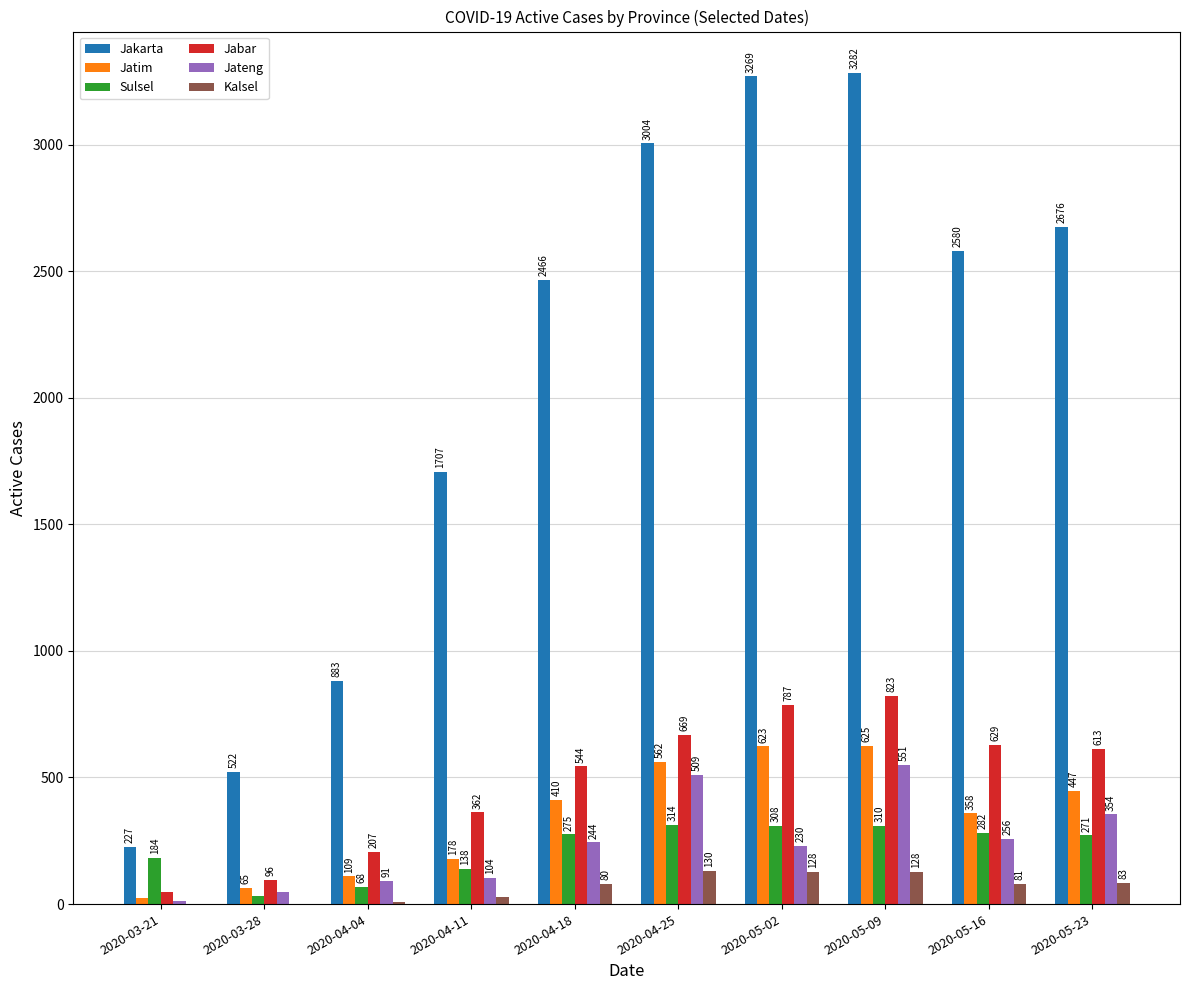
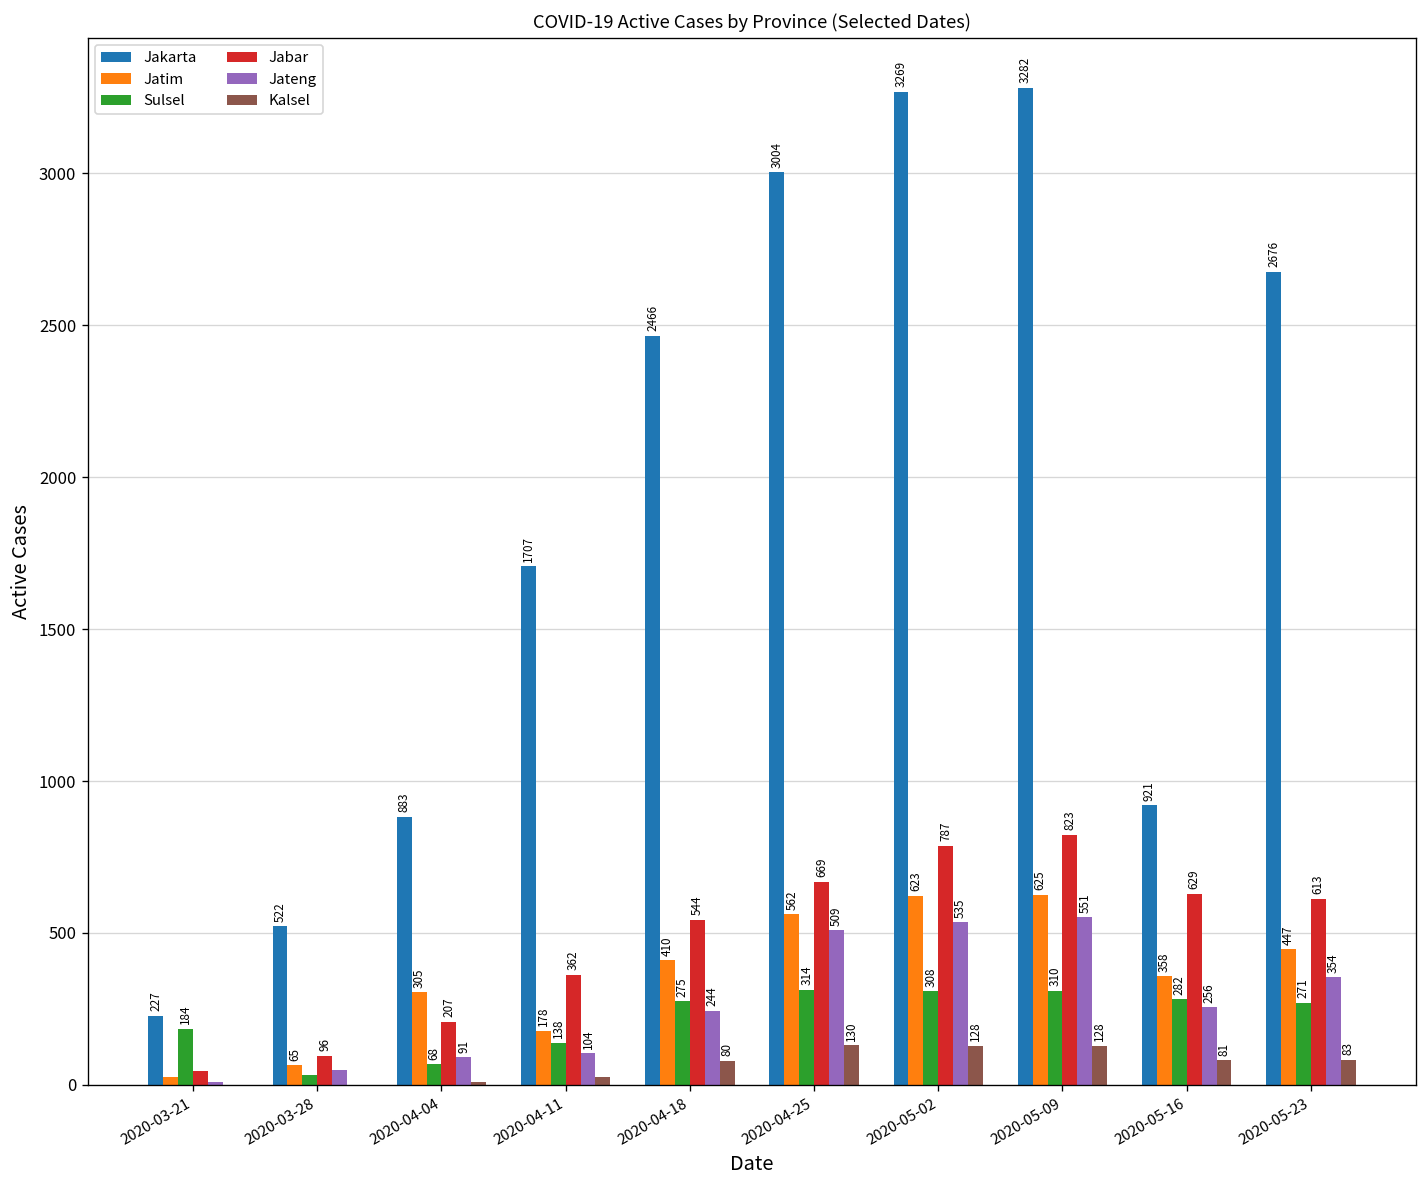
  {
    "Jakarta": {
      "2020-03-21": 227,
      "2020-03-28": 522,
      "2020-04-04": 883,
      "2020-04-11": 1707,
      "2020-04-18": 2466,
      "2020-04-25": 3004,
      "2020-05-02": 3269,
      "2020-05-09": 3282,
-     "2020-05-16": 2580,
+     "2020-05-16": 921,
      "2020-05-23": 2676
    },
    "Jatim": {
      "2020-03-28": 65,
-     "2020-04-04": 109,
+     "2020-04-04": 305,
      "2020-04-11": 178,
      "2020-04-18": 410,
      "2020-04-25": 562,
      "2020-05-02": 623,
      "2020-05-09": 625,
      "2020-05-16": 358,
      "2020-05-23": 447
    },
    "Sulsel": {
      "2020-03-21": 184,
      "2020-04-04": 68,
      "2020-04-11": 138,
      "2020-04-18": 275,
      "2020-04-25": 314,
      "2020-05-02": 308,
      "2020-05-09": 310,
      "2020-05-16": 282,
      "2020-05-23": 271
    },
    "Jabar": {
      "2020-03-28": 96,
      "2020-04-04": 207,
      "2020-04-11": 362,
      "2020-04-18": 544,
      "2020-04-25": 669,
      "2020-05-02": 787,
      "2020-05-09": 823,
      "2020-05-16": 629,
      "2020-05-23": 613
    },
    "Jateng": {
      "2020-04-04": 91,
      "2020-04-11": 104,
      "2020-04-18": 244,
      "2020-04-25": 509,
-     "2020-05-02": 230,
+     "2020-05-02": 535,
      "2020-05-09": 551,
      "2020-05-16": 256,
      "2020-05-23": 354
    },
    "Kalsel": {
      "2020-04-18": 80,
      "2020-04-25": 130,
      "2020-05-02": 128,
      "2020-05-09": 128,
      "2020-05-16": 81,
      "2020-05-23": 83
    }
  }
